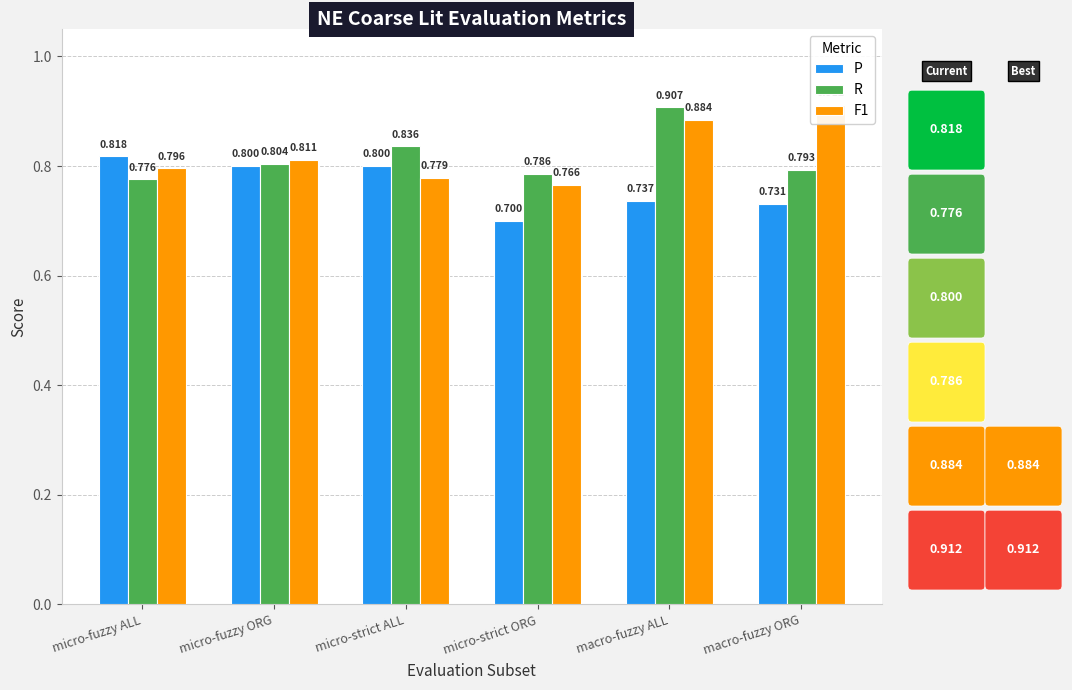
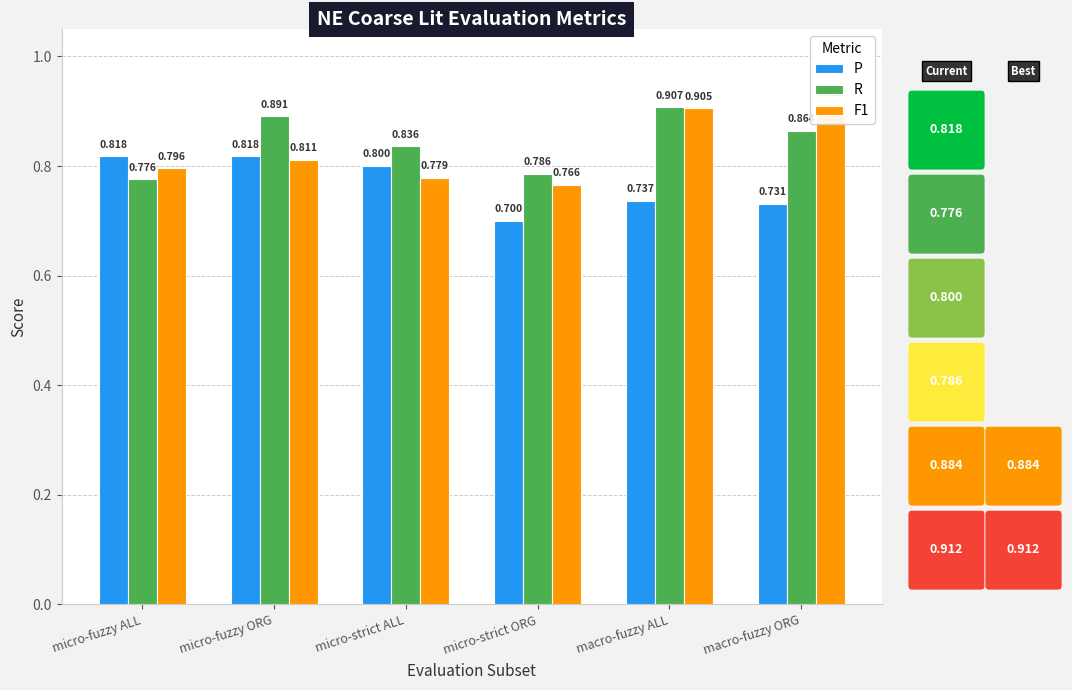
  {
    "P": {
      "micro-fuzzy ALL": 0.818,
-     "micro-fuzzy ORG": 0.800,
+     "micro-fuzzy ORG": 0.818,
      "micro-strict ALL": 0.800,
      "micro-strict ORG": 0.700,
      "macro-fuzzy ALL": 0.737,
      "macro-fuzzy ORG": 0.731
    },
    "R": {
      "micro-fuzzy ALL": 0.776,
-     "micro-fuzzy ORG": 0.804,
+     "micro-fuzzy ORG": 0.891,
      "micro-strict ALL": 0.836,
      "micro-strict ORG": 0.786,
      "macro-fuzzy ALL": 0.907,
-     "macro-fuzzy ORG": 0.79
+     "macro-fuzzy ORG": 0.86
    },
    "F1": {
      "micro-fuzzy ALL": 0.796,
      "micro-fuzzy ORG": 0.811,
      "micro-strict ALL": 0.779,
      "micro-strict ORG": 0.766,
-     "macro-fuzzy ALL": 0.884
+     "macro-fuzzy ALL": 0.905
    }
  }
